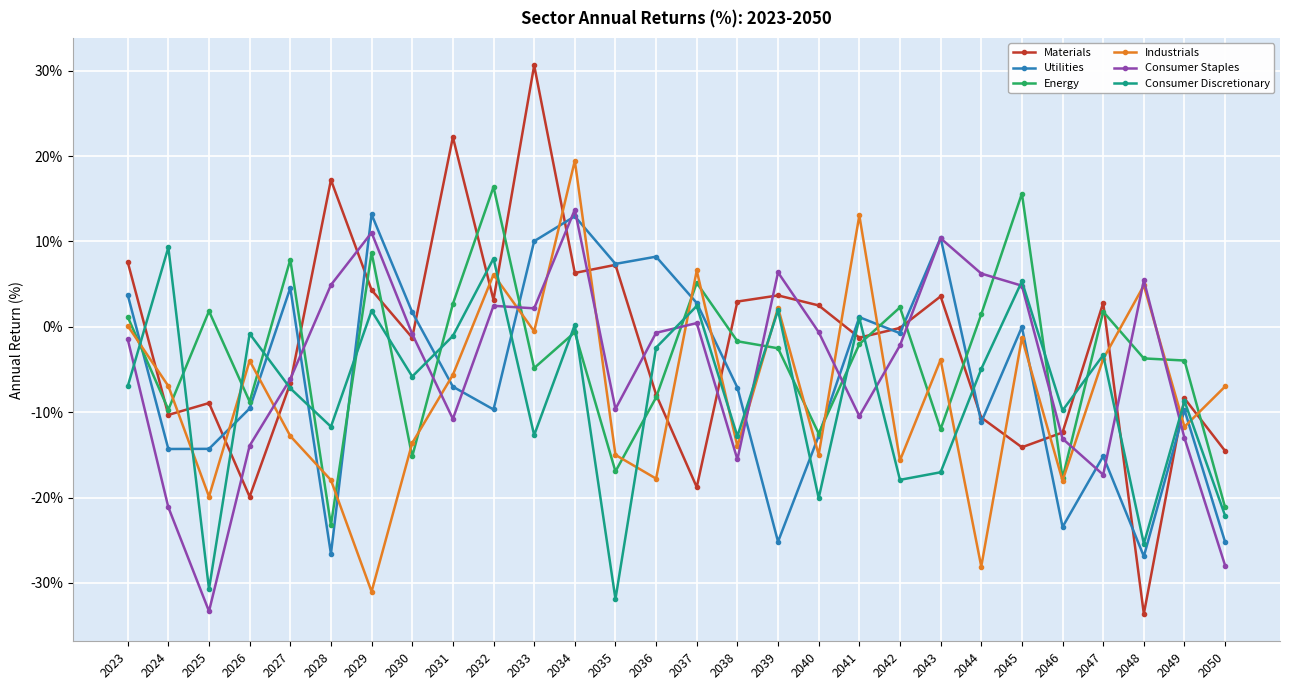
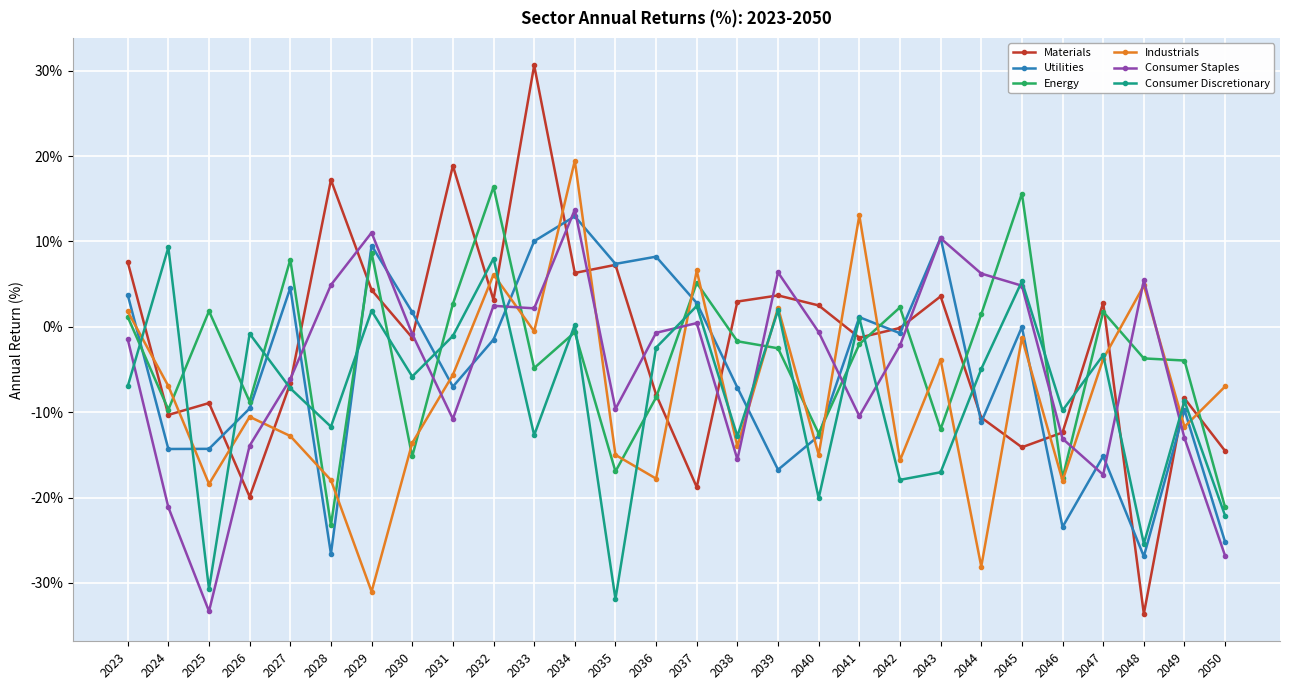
  {
    "Materials": {
      "2023": "8%",
      "2024": "-10%",
      "2025": "-9%",
      "2026": "-20%",
      "2027": "-7%",
      "2028": "17%",
      "2029": "4%",
      "2030": "-1%",
-     "2031": "22%",
+     "2031": "19%",
      "2032": "3%",
      "2033": "31%",
      "2034": "6%",
      "2036": "-8%",
      "2037": "-19%",
      "2038": "3%",
      "2039": "4%",
      "2040": "3%",
      "2041": "-1%",
      "2042": "0%",
      "2043": "4%",
      "2044": "-11%",
      "2045": "-14%",
      "2046": "-12%",
      "2047": "3%",
      "2048": "-34%",
      "2049": "-8%",
      "2050": "-15%"
    },
    "Utilities": {
      "2023": "4%",
      "2024": "-14%",
      "2025": "-14%",
      "2026": "-10%",
      "2027": "5%",
      "2028": "-27%",
-     "2029": "13%",
+     "2029": "10%",
      "2030": "2%",
      "2031": "-7%",
-     "2032": "-10%",
+     "2032": "-1%",
      "2033": "10%",
      "2034": "13%",
      "2036": "8%",
      "2037": "3%",
      "2038": "-7%",
-     "2039": "-25%",
+     "2039": "-17%",
      "2042": "-1%",
      "2044": "-11%",
      "2045": "0%",
      "2046": "-23%",
      "2047": "-15%",
      "2048": "-27%",
      "2049": "-10%",
      "2050": "-25%"
    },
    "Industrials": {
-     "2023": "0%",
+     "2023": "2%",
      "2024": "-7%",
-     "2025": "-20%",
-     "2026": "-4%",
+     "2025": "-18%",
+     "2026": "-11%",
      "2027": "-13%",
      "2028": "-18%",
      "2029": "-31%",
      "2030": "-14%",
      "2031": "-6%",
      "2032": "6%",
      "2033": "-1%",
      "2034": "19%",
      "2035": "-15%",
      "2036": "-18%",
      "2037": "7%",
      "2038": "-14%",
      "2040": "-15%",
      "2041": "13%",
      "2042": "-16%",
      "2043": "-4%",
      "2044": "-28%",
      "2045": "-1%",
      "2047": "-4%",
      "2048": "5%",
      "2049": "-12%",
      "2050": "-7%"
    },
    "Consumer Staples": {
      "2023": "-1%",
      "2024": "-21%",
      "2025": "-33%",
      "2026": "-14%",
      "2027": "-6%",
      "2028": "5%",
      "2029": "11%",
      "2030": "-1%",
      "2031": "-11%",
      "2032": "2%",
      "2033": "2%",
      "2034": "14%",
      "2035": "-10%",
      "2036": "-1%",
      "2037": "0%",
      "2038": "-16%",
      "2039": "6%",
      "2040": "-1%",
      "2041": "-10%",
      "2042": "-2%",
      "2044": "6%",
      "2045": "5%",
      "2046": "-13%",
      "2047": "-17%",
      "2048": "5%",
      "2049": "-13%",
-     "2050": "-28%"
+     "2050": "-27%"
    }
  }
